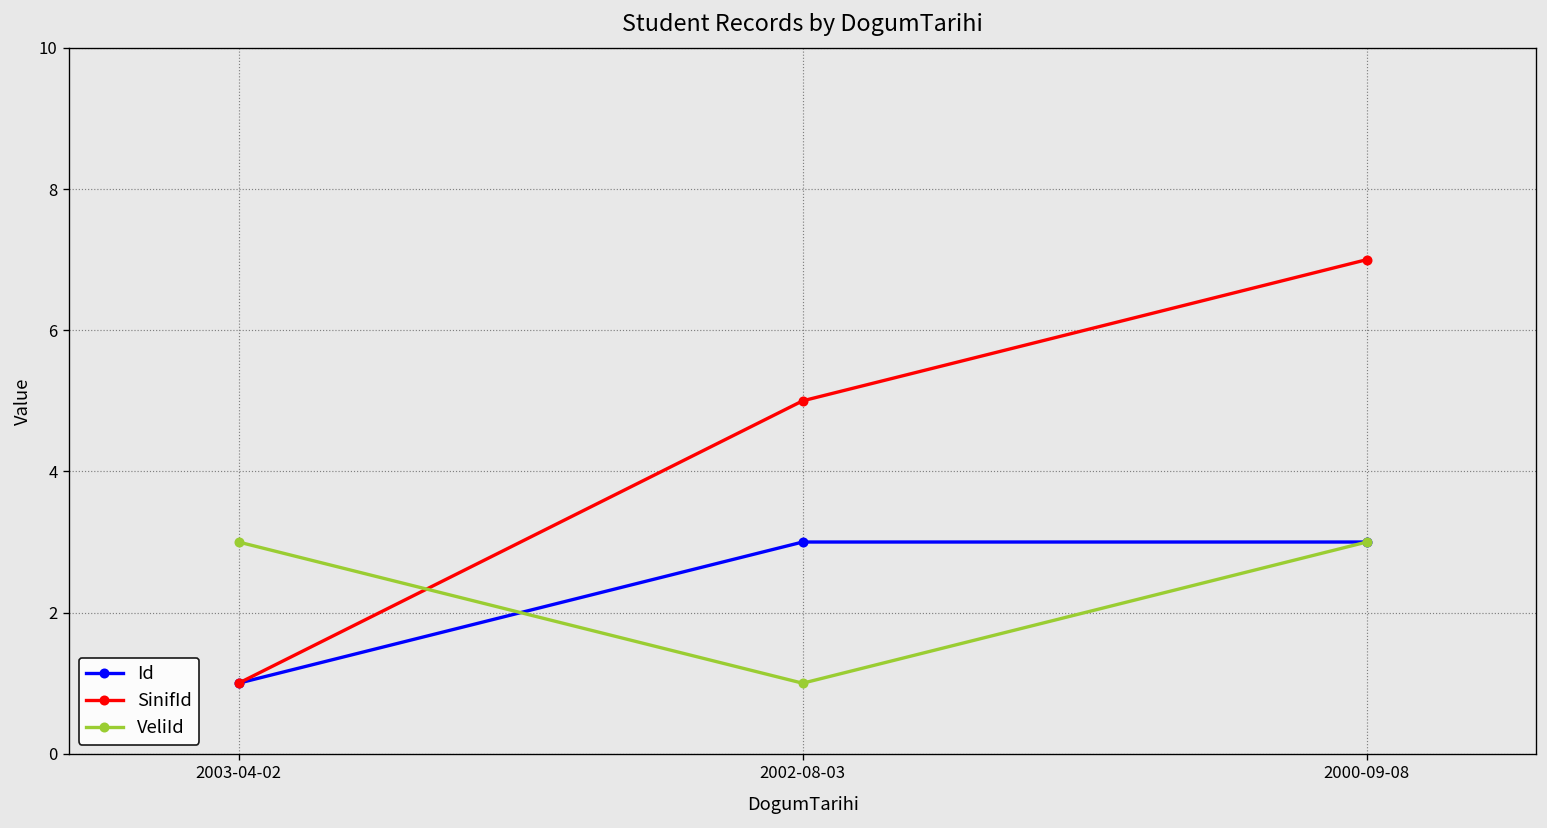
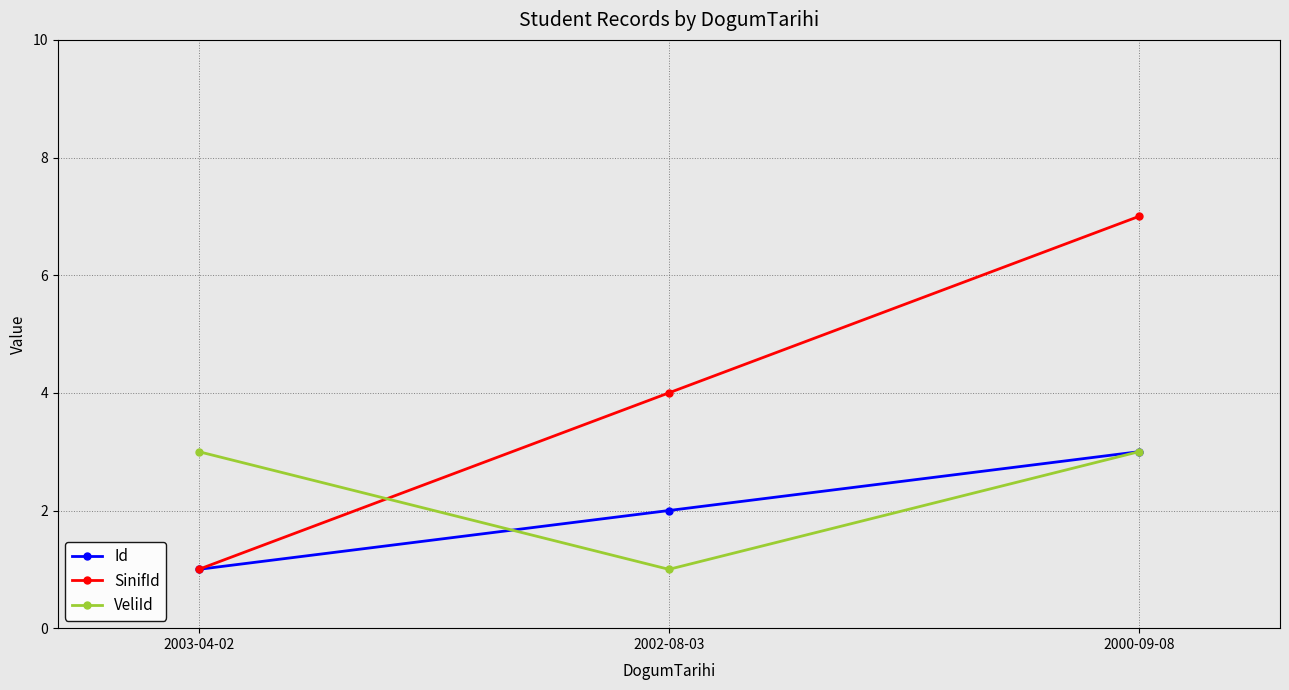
  {
    "Id": {
-     "2002-08-03": 3
+     "2002-08-03": 2
    },
    "SinifId": {
-     "2002-08-03": 5,
+     "2002-08-03": 4,
      "2000-09-08": 7
    },
    "VeliId": {
      "2003-04-02": 3,
      "2002-08-03": 1
    }
  }
